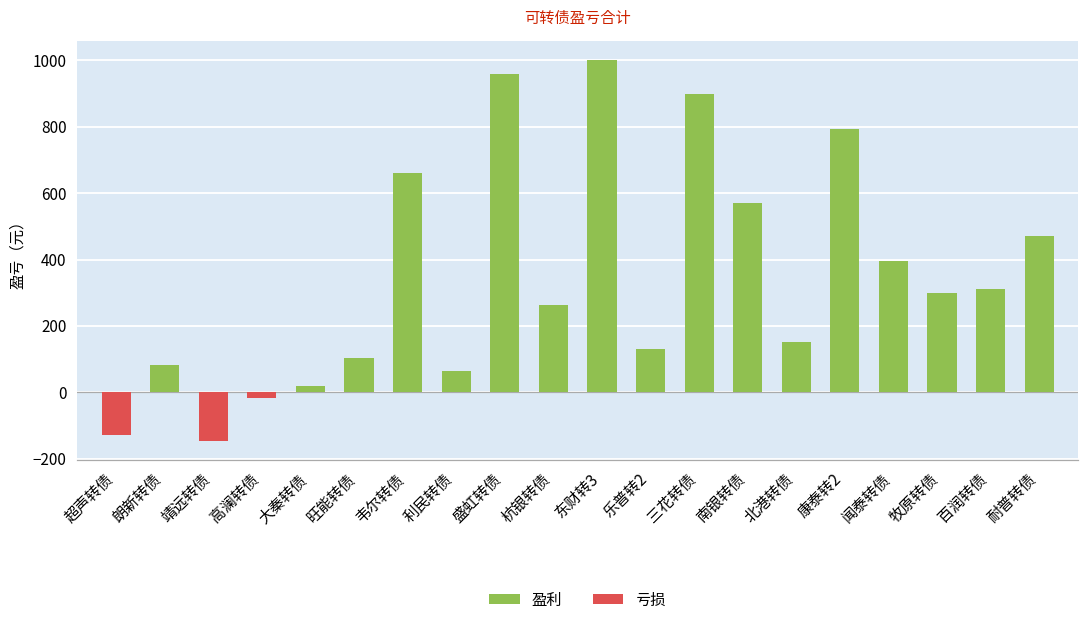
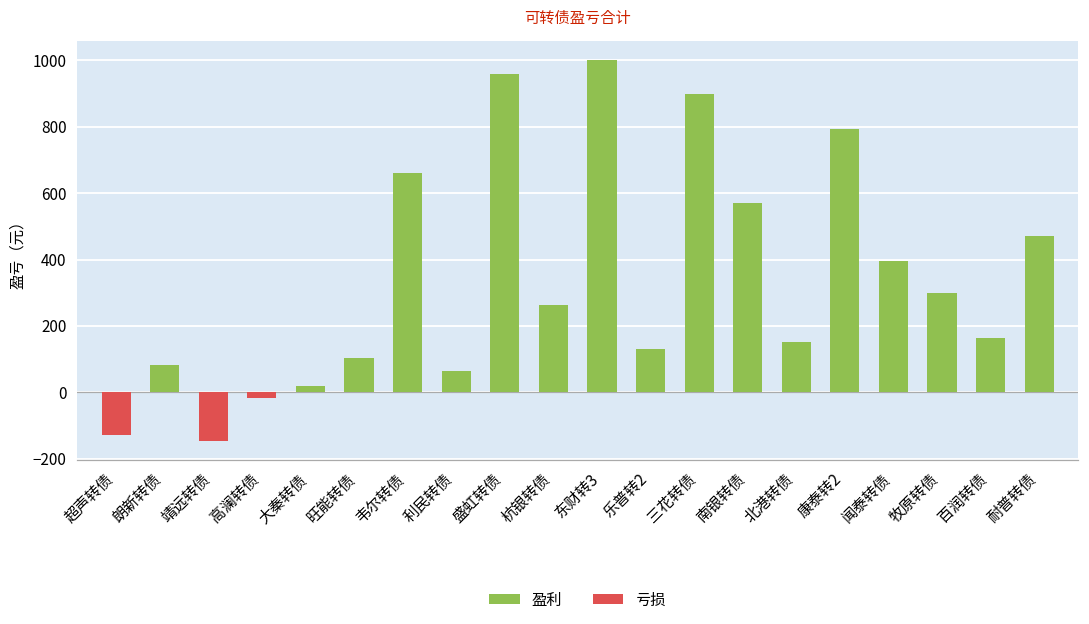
  {
    "盈利": {
      "朗新转债": 80,
      "大秦转债": 20,
      "旺能转债": 100,
      "韦尔转债": 660,
      "利民转债": 60,
      "盛虹转债": 960,
      "杭银转债": 260,
      "东财转3": 1000,
      "乐普转2": 130,
      "三花转债": 900,
      "南银转债": 570,
      "北港转债": 150,
      "康泰转2": 790,
      "闻泰转债": 400,
      "牧原转债": 300,
-     "百润转债": 310,
+     "百润转债": 160,
      "耐普转债": 470
    },
    "亏损": {
      "超声转债": -130,
      "靖远转债": -150,
      "高澜转债": -20
    }
  }
